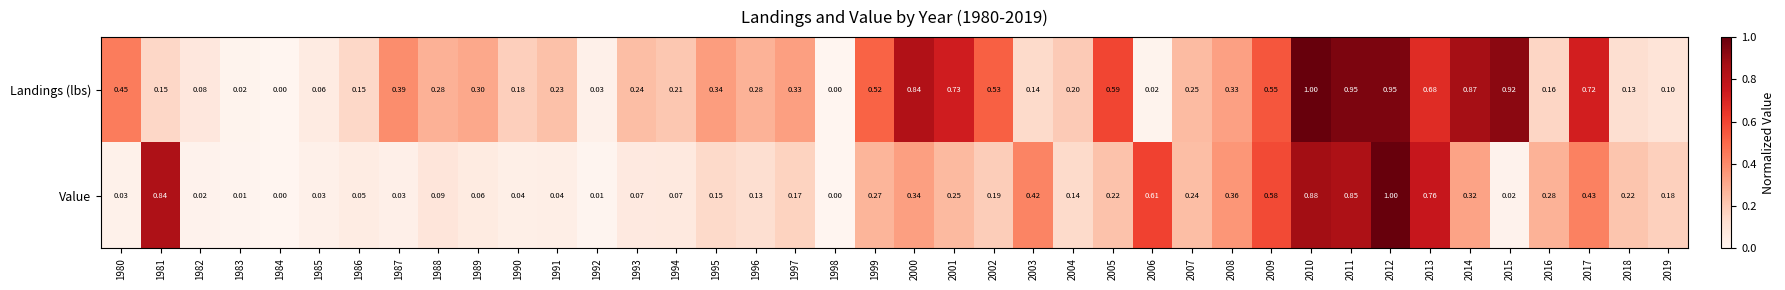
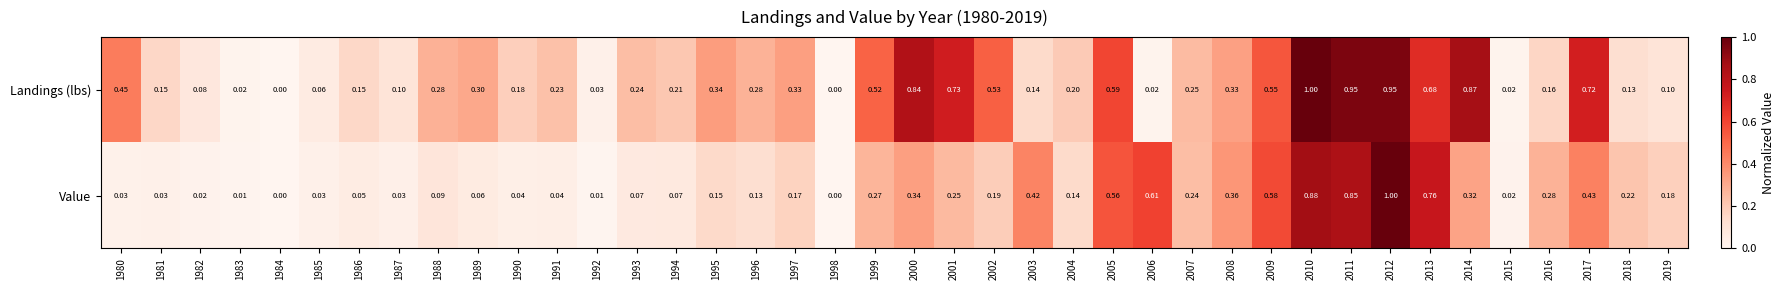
  {
    "Landings (lbs)": {
      "1980": 0.45,
      "1981": 0.15,
      "1982": 0.08,
      "1983": 0.02,
      "1984": 0.00,
      "1985": 0.06,
      "1986": 0.15,
-     "1987": 0.39,
+     "1987": 0.10,
      "1988": 0.28,
      "1989": 0.30,
      "1990": 0.18,
      "1991": 0.23,
      "1992": 0.03,
      "1993": 0.24,
      "1994": 0.21,
      "1995": 0.34,
      "1996": 0.28,
      "1997": 0.33,
      "1998": 0.00,
      "1999": 0.52,
      "2000": 0.84,
      "2001": 0.73,
      "2002": 0.53,
      "2003": 0.14,
      "2004": 0.20,
      "2005": 0.59,
      "2006": 0.02,
      "2007": 0.25,
      "2008": 0.33,
      "2009": 0.55,
      "2010": 1.00,
      "2011": 0.95,
      "2012": 0.95,
      "2013": 0.68,
      "2014": 0.87,
-     "2015": 0.92,
+     "2015": 0.02,
      "2016": 0.16,
      "2017": 0.72,
      "2018": 0.13,
      "2019": 0.10
    },
    "Value": {
      "1980": 0.03,
-     "1981": 0.84,
+     "1981": 0.03,
      "1982": 0.02,
      "1983": 0.01,
      "1984": 0.00,
      "1985": 0.03,
      "1986": 0.05,
      "1987": 0.03,
      "1988": 0.09,
      "1989": 0.06,
      "1990": 0.04,
      "1991": 0.04,
      "1992": 0.01,
      "1993": 0.07,
      "1994": 0.07,
      "1995": 0.15,
      "1996": 0.13,
      "1997": 0.17,
      "1998": 0.00,
      "1999": 0.27,
      "2000": 0.34,
      "2001": 0.25,
      "2002": 0.19,
      "2003": 0.42,
      "2004": 0.14,
-     "2005": 0.22,
+     "2005": 0.56,
      "2006": 0.61,
      "2007": 0.24,
      "2008": 0.36,
      "2009": 0.58,
      "2010": 0.88,
      "2011": 0.85,
      "2012": 1.00,
      "2013": 0.76,
      "2014": 0.32,
      "2015": 0.02,
      "2016": 0.28,
      "2017": 0.43,
      "2018": 0.22,
      "2019": 0.18
    }
  }
